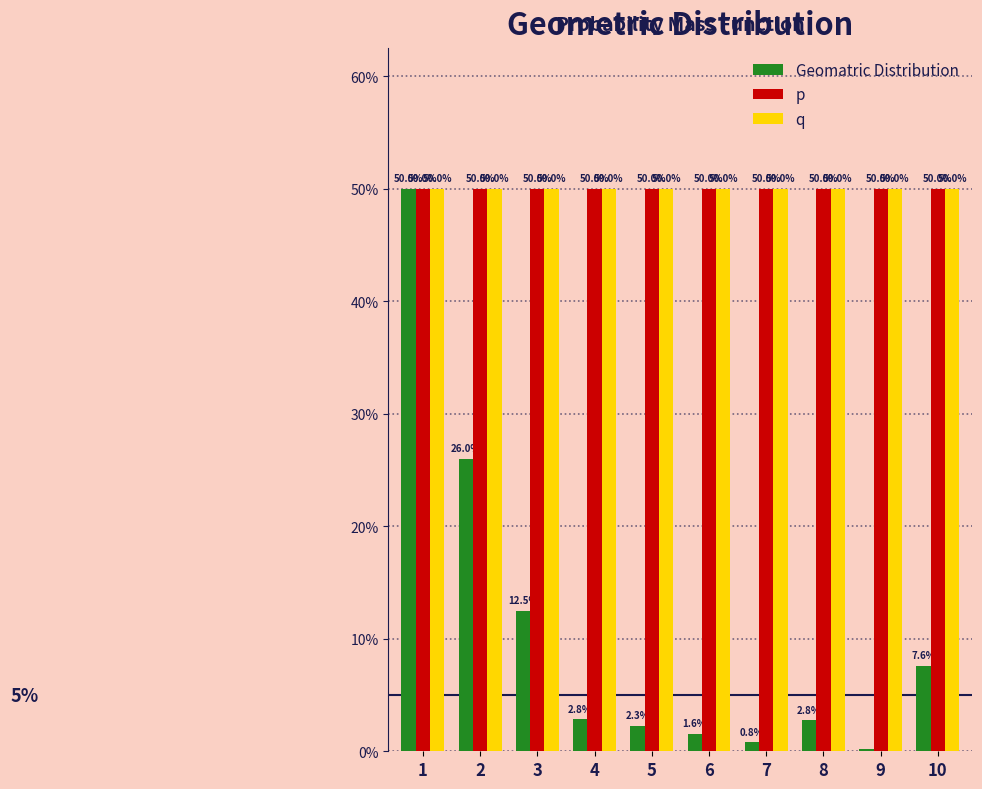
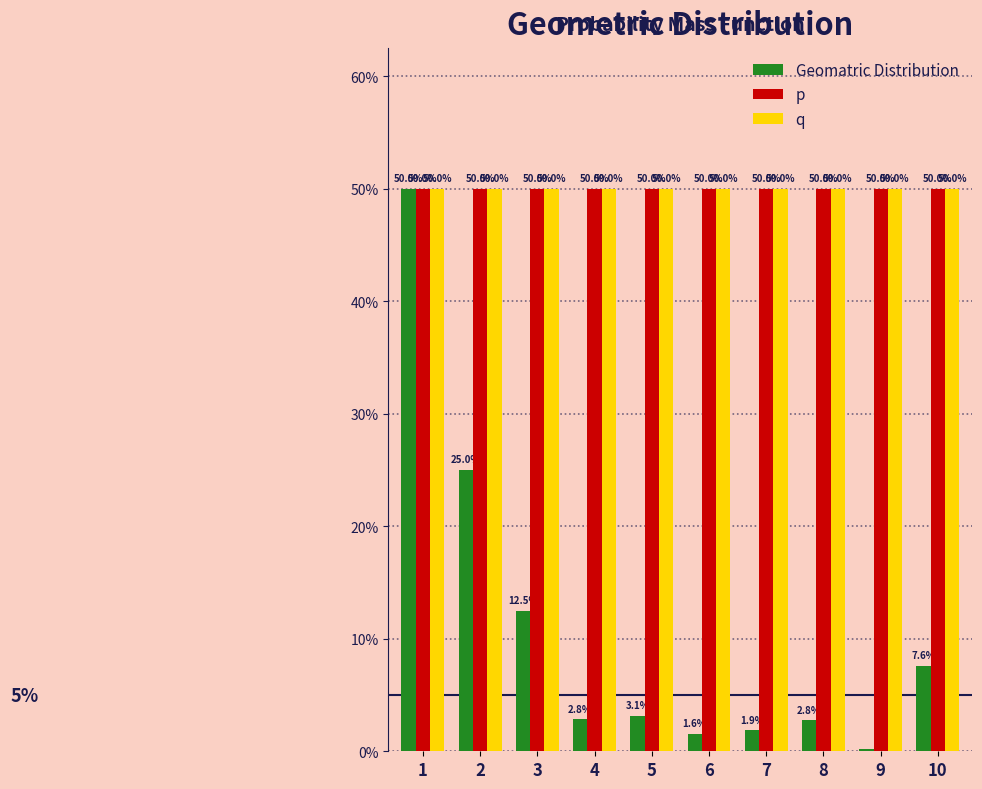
  {
    "Geomatric Distribution": {
-     "2": "26.0%",
+     "2": "25.0%",
      "3": "12.5%",
      "4": "2.8%",
-     "5": "2.3%",
+     "5": "3.1%",
      "6": "1.6%",
-     "7": "0.8%",
+     "7": "1.9%",
      "8": "2.8%",
      "10": "7.6%"
    }
  }
